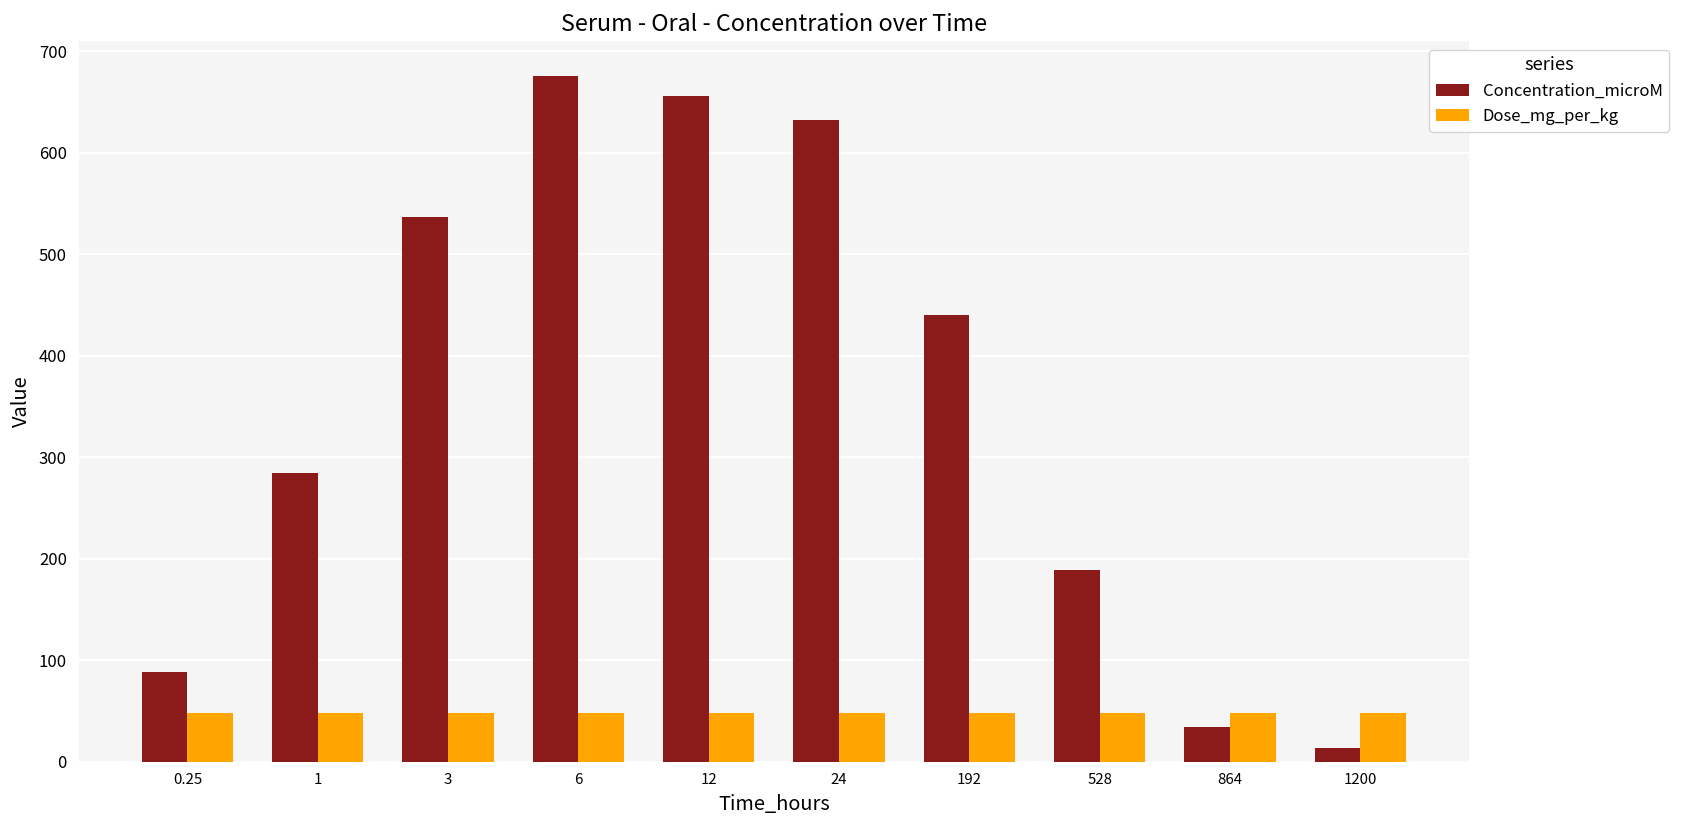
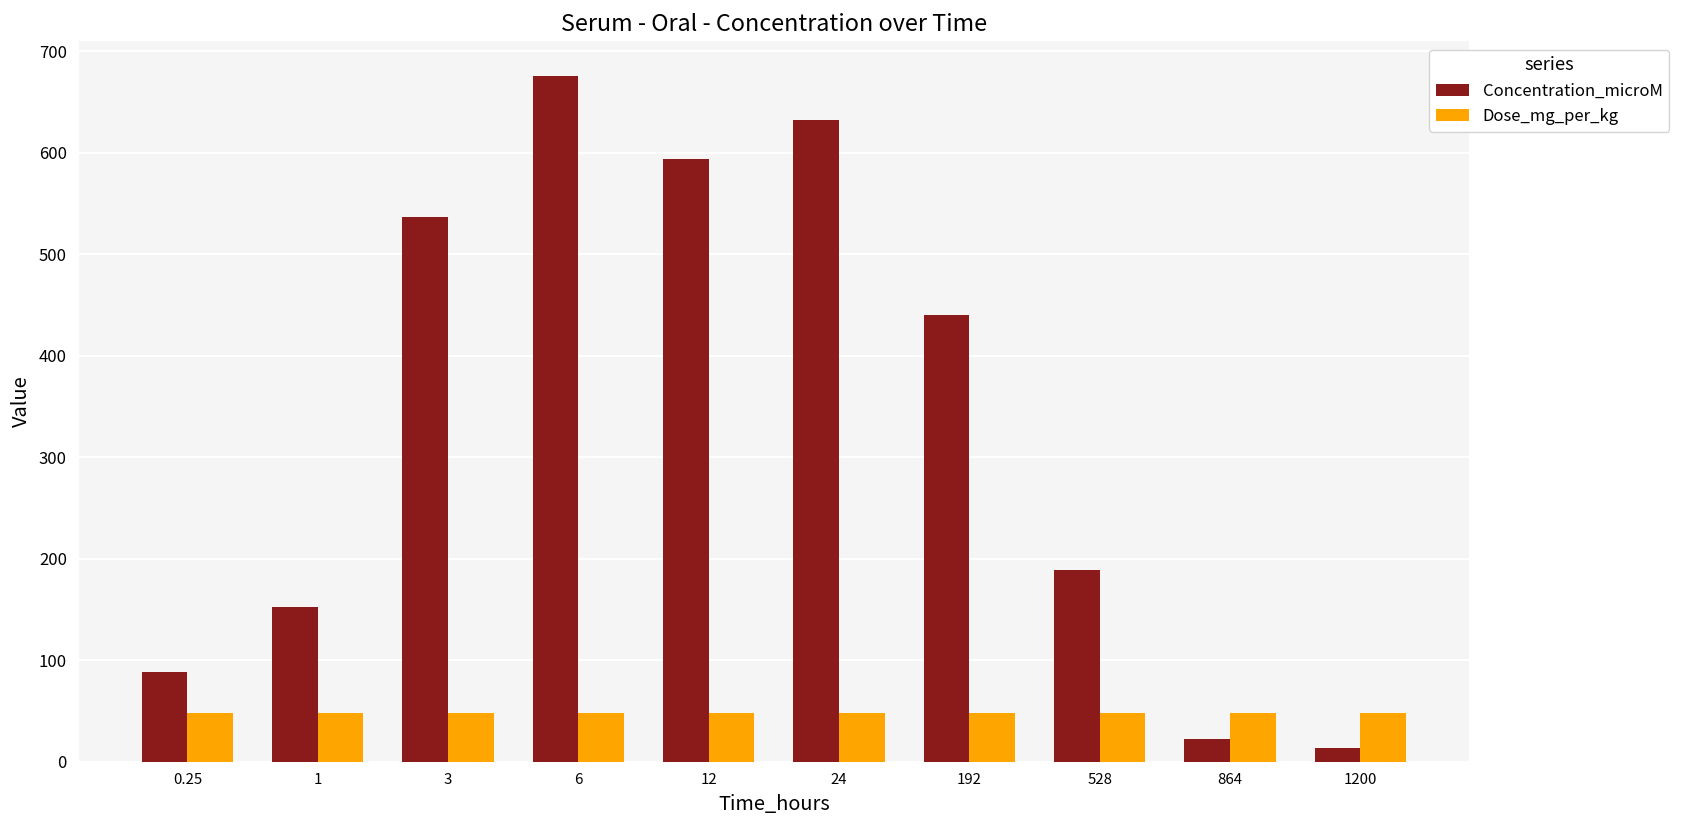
  {
    "Concentration_microM": {
      "0.25": 90,
-     "1": 280,
+     "1": 150,
      "3": 540,
      "6": 680,
-     "12": 660,
+     "12": 590,
      "24": 630,
      "192": 440,
      "528": 190,
-     "864": 30,
+     "864": 20,
      "1200": 10
    },
    "Dose_mg_per_kg": {
      "0.25": 50,
      "1": 50,
      "3": 50,
      "6": 50,
      "12": 50,
      "24": 50,
      "192": 50,
      "528": 50,
      "864": 50,
      "1200": 50
    }
  }
